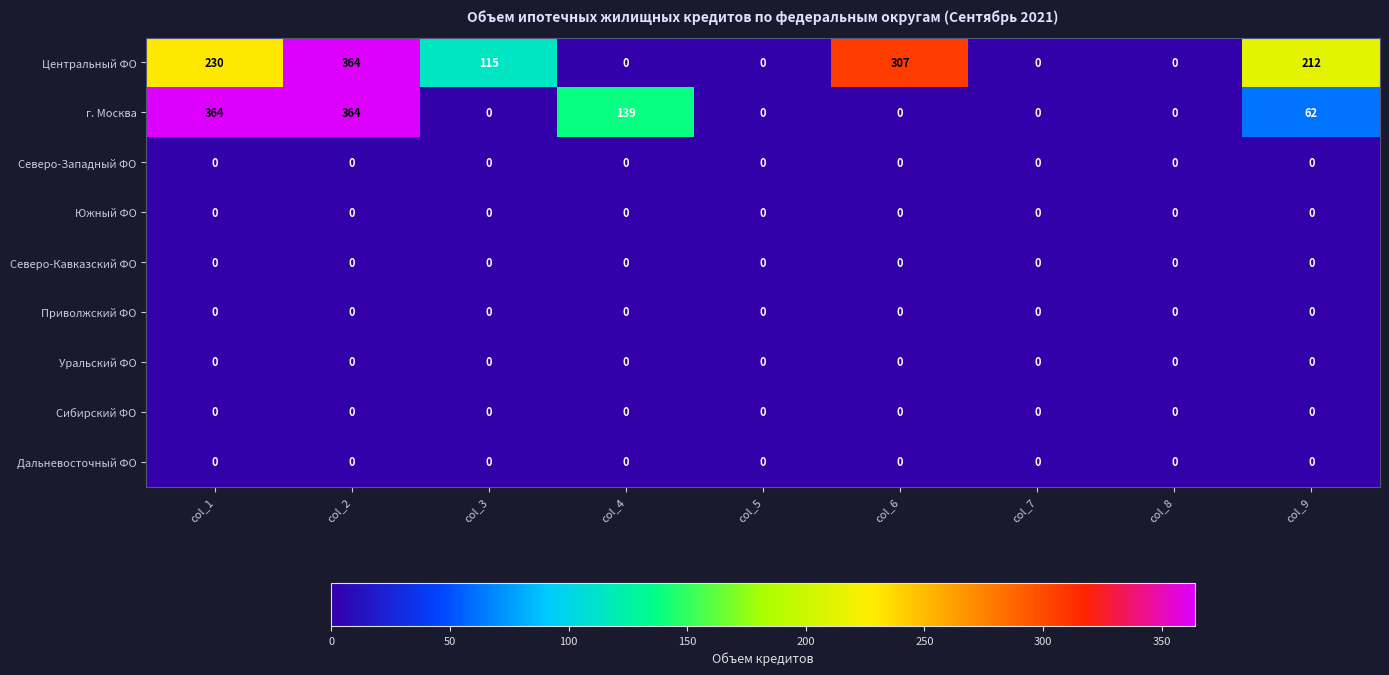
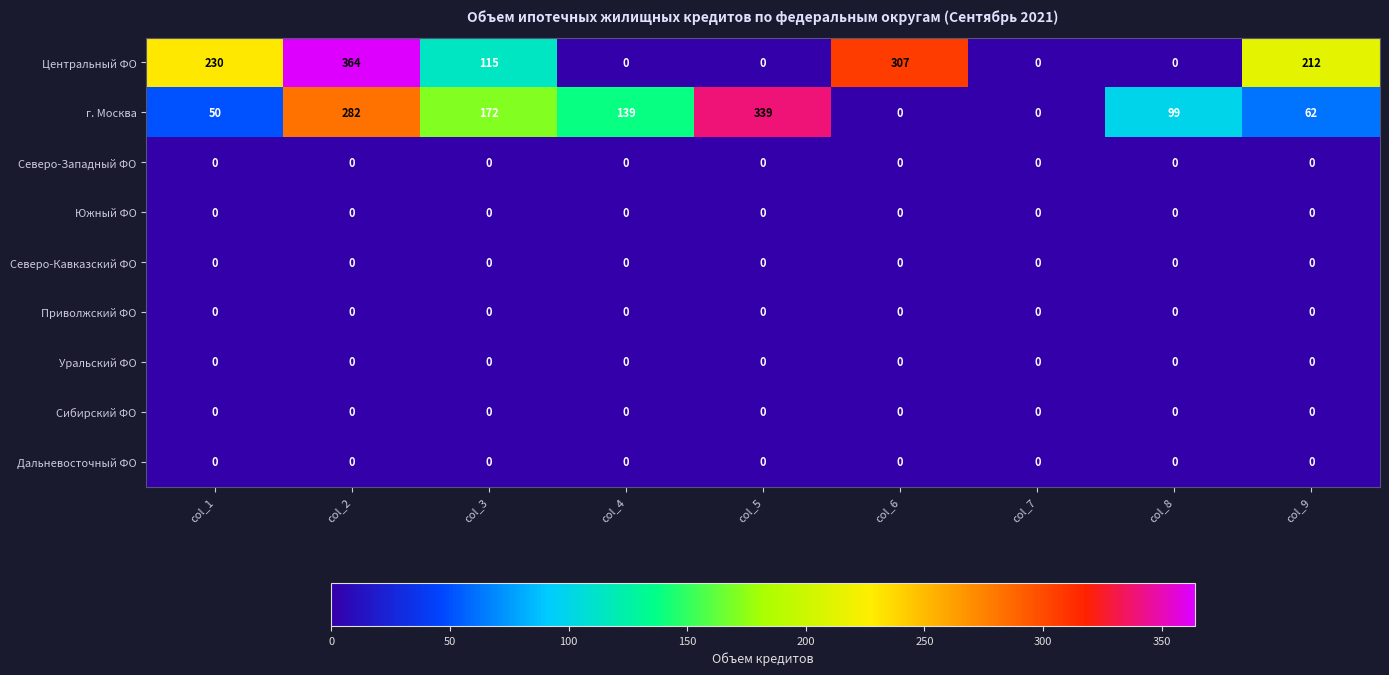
  {
    "Центральный ФО": {
      "col_1": 230,
      "col_2": 364,
      "col_3": 115,
      "col_4": 0,
      "col_5": 0,
      "col_6": 307,
      "col_7": 0,
      "col_8": 0,
      "col_9": 212
    },
    "г. Москва": {
-     "col_1": 364,
-     "col_2": 364,
-     "col_3": 0,
+     "col_1": 50,
+     "col_2": 282,
+     "col_3": 172,
      "col_4": 139,
-     "col_5": 0,
+     "col_5": 339,
      "col_6": 0,
      "col_7": 0,
-     "col_8": 0,
+     "col_8": 99,
      "col_9": 62
    },
    "Северо-Западный ФО": {
      "col_1": 0,
      "col_2": 0,
      "col_3": 0,
      "col_4": 0,
      "col_5": 0,
      "col_6": 0,
      "col_7": 0,
      "col_8": 0,
      "col_9": 0
    },
    "Южный ФО": {
      "col_1": 0,
      "col_2": 0,
      "col_3": 0,
      "col_4": 0,
      "col_5": 0,
      "col_6": 0,
      "col_7": 0,
      "col_8": 0,
      "col_9": 0
    },
    "Северо-Кавказский ФО": {
      "col_1": 0,
      "col_2": 0,
      "col_3": 0,
      "col_4": 0,
      "col_5": 0,
      "col_6": 0,
      "col_7": 0,
      "col_8": 0,
      "col_9": 0
    },
    "Приволжский ФО": {
      "col_1": 0,
      "col_2": 0,
      "col_3": 0,
      "col_4": 0,
      "col_5": 0,
      "col_6": 0,
      "col_7": 0,
      "col_8": 0,
      "col_9": 0
    },
    "Уральский ФО": {
      "col_1": 0,
      "col_2": 0,
      "col_3": 0,
      "col_4": 0,
      "col_5": 0,
      "col_6": 0,
      "col_7": 0,
      "col_8": 0,
      "col_9": 0
    },
    "Сибирский ФО": {
      "col_1": 0,
      "col_2": 0,
      "col_3": 0,
      "col_4": 0,
      "col_5": 0,
      "col_6": 0,
      "col_7": 0,
      "col_8": 0,
      "col_9": 0
    },
    "Дальневосточный ФО": {
      "col_1": 0,
      "col_2": 0,
      "col_3": 0,
      "col_4": 0,
      "col_5": 0,
      "col_6": 0,
      "col_7": 0,
      "col_8": 0,
      "col_9": 0
    }
  }
